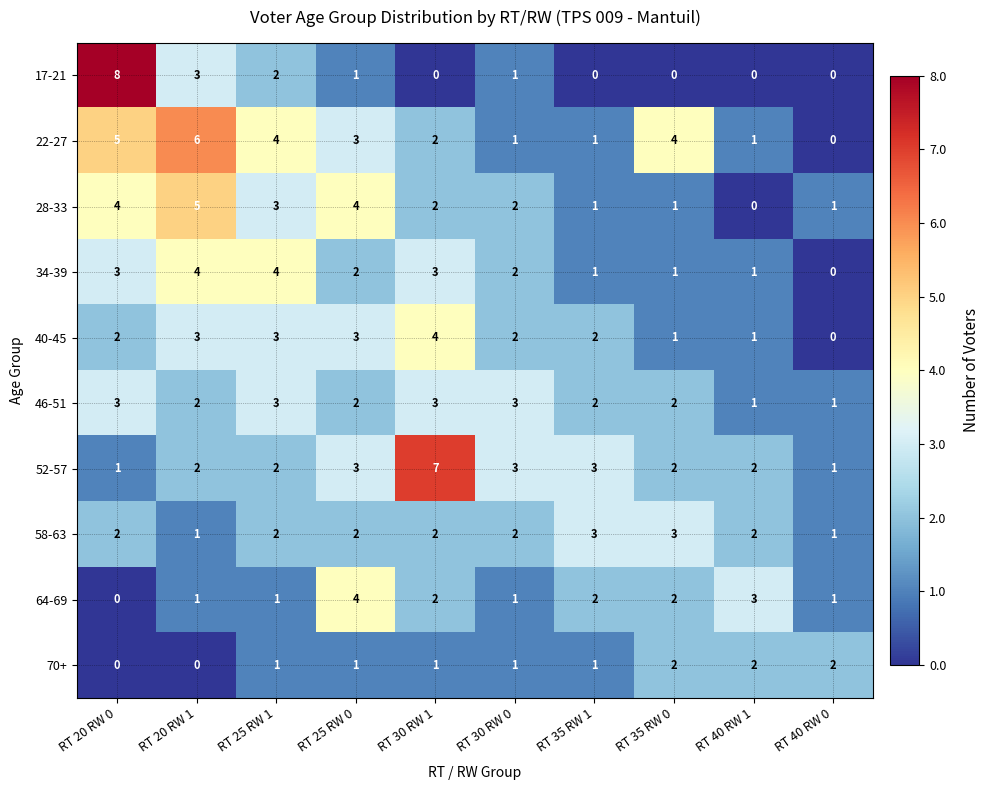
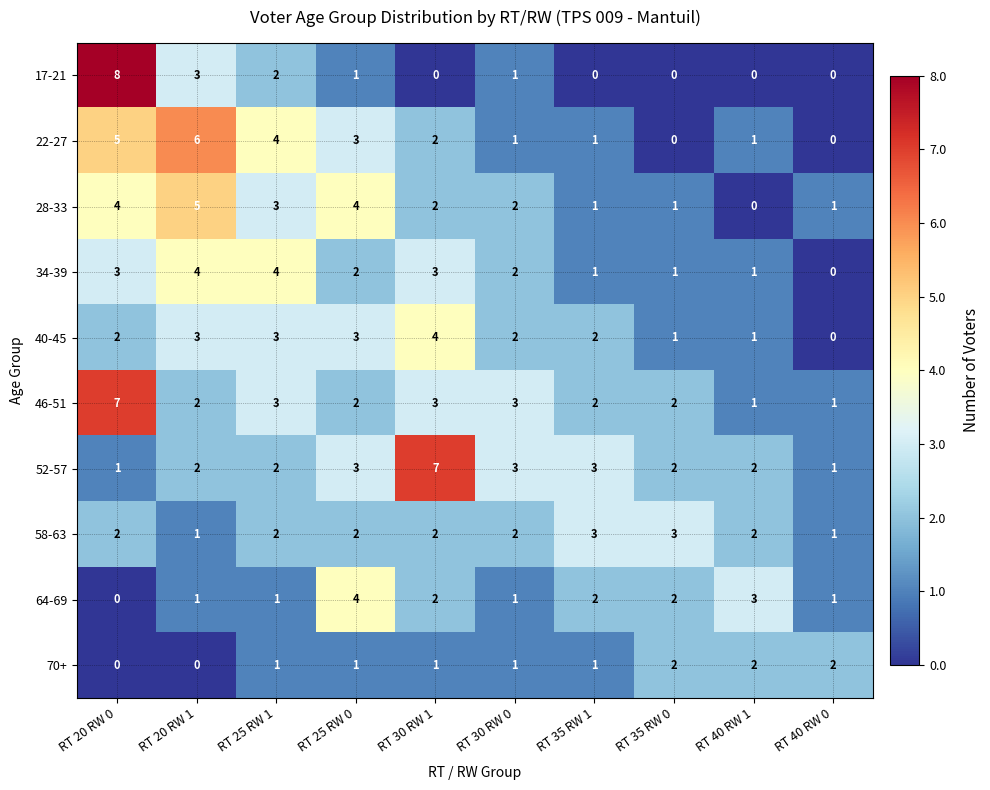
  {
    "17-21": {
      "RT 20 RW 0": 8,
      "RT 20 RW 1": 3,
      "RT 25 RW 1": 2,
      "RT 25 RW 0": 1,
      "RT 30 RW 1": 0,
      "RT 30 RW 0": 1,
      "RT 35 RW 1": 0,
      "RT 35 RW 0": 0,
      "RT 40 RW 1": 0,
      "RT 40 RW 0": 0
    },
    "22-27": {
      "RT 20 RW 0": 5,
      "RT 20 RW 1": 6,
      "RT 25 RW 1": 4,
      "RT 25 RW 0": 3,
      "RT 30 RW 1": 2,
      "RT 30 RW 0": 1,
      "RT 35 RW 1": 1,
-     "RT 35 RW 0": 4,
+     "RT 35 RW 0": 0,
      "RT 40 RW 1": 1,
      "RT 40 RW 0": 0
    },
    "28-33": {
      "RT 20 RW 0": 4,
      "RT 20 RW 1": 5,
      "RT 25 RW 1": 3,
      "RT 25 RW 0": 4,
      "RT 30 RW 1": 2,
      "RT 30 RW 0": 2,
      "RT 35 RW 1": 1,
      "RT 35 RW 0": 1,
      "RT 40 RW 1": 0,
      "RT 40 RW 0": 1
    },
    "34-39": {
      "RT 20 RW 0": 3,
      "RT 20 RW 1": 4,
      "RT 25 RW 1": 4,
      "RT 25 RW 0": 2,
      "RT 30 RW 1": 3,
      "RT 30 RW 0": 2,
      "RT 35 RW 1": 1,
      "RT 35 RW 0": 1,
      "RT 40 RW 1": 1,
      "RT 40 RW 0": 0
    },
    "40-45": {
      "RT 20 RW 0": 2,
      "RT 20 RW 1": 3,
      "RT 25 RW 1": 3,
      "RT 25 RW 0": 3,
      "RT 30 RW 1": 4,
      "RT 30 RW 0": 2,
      "RT 35 RW 1": 2,
      "RT 35 RW 0": 1,
      "RT 40 RW 1": 1,
      "RT 40 RW 0": 0
    },
    "46-51": {
-     "RT 20 RW 0": 3,
+     "RT 20 RW 0": 7,
      "RT 20 RW 1": 2,
      "RT 25 RW 1": 3,
      "RT 25 RW 0": 2,
      "RT 30 RW 1": 3,
      "RT 30 RW 0": 3,
      "RT 35 RW 1": 2,
      "RT 35 RW 0": 2,
      "RT 40 RW 1": 1,
      "RT 40 RW 0": 1
    },
    "52-57": {
      "RT 20 RW 0": 1,
      "RT 20 RW 1": 2,
      "RT 25 RW 1": 2,
      "RT 25 RW 0": 3,
      "RT 30 RW 1": 7,
      "RT 30 RW 0": 3,
      "RT 35 RW 1": 3,
      "RT 35 RW 0": 2,
      "RT 40 RW 1": 2,
      "RT 40 RW 0": 1
    },
    "58-63": {
      "RT 20 RW 0": 2,
      "RT 20 RW 1": 1,
      "RT 25 RW 1": 2,
      "RT 25 RW 0": 2,
      "RT 30 RW 1": 2,
      "RT 30 RW 0": 2,
      "RT 35 RW 1": 3,
      "RT 35 RW 0": 3,
      "RT 40 RW 1": 2,
      "RT 40 RW 0": 1
    },
    "64-69": {
      "RT 20 RW 0": 0,
      "RT 20 RW 1": 1,
      "RT 25 RW 1": 1,
      "RT 25 RW 0": 4,
      "RT 30 RW 1": 2,
      "RT 30 RW 0": 1,
      "RT 35 RW 1": 2,
      "RT 35 RW 0": 2,
      "RT 40 RW 1": 3,
      "RT 40 RW 0": 1
    },
    "70+": {
      "RT 20 RW 0": 0,
      "RT 20 RW 1": 0,
      "RT 25 RW 1": 1,
      "RT 25 RW 0": 1,
      "RT 30 RW 1": 1,
      "RT 30 RW 0": 1,
      "RT 35 RW 1": 1,
      "RT 35 RW 0": 2,
      "RT 40 RW 1": 2,
      "RT 40 RW 0": 2
    }
  }
